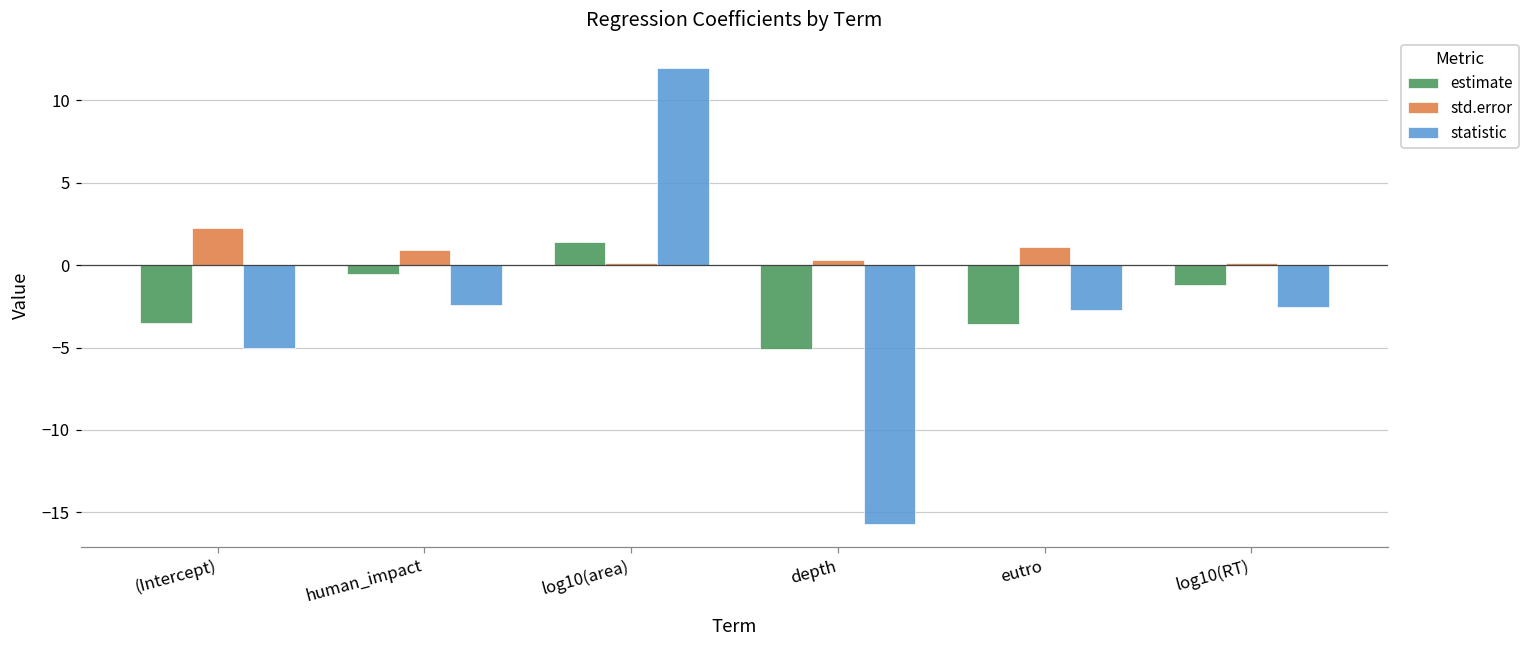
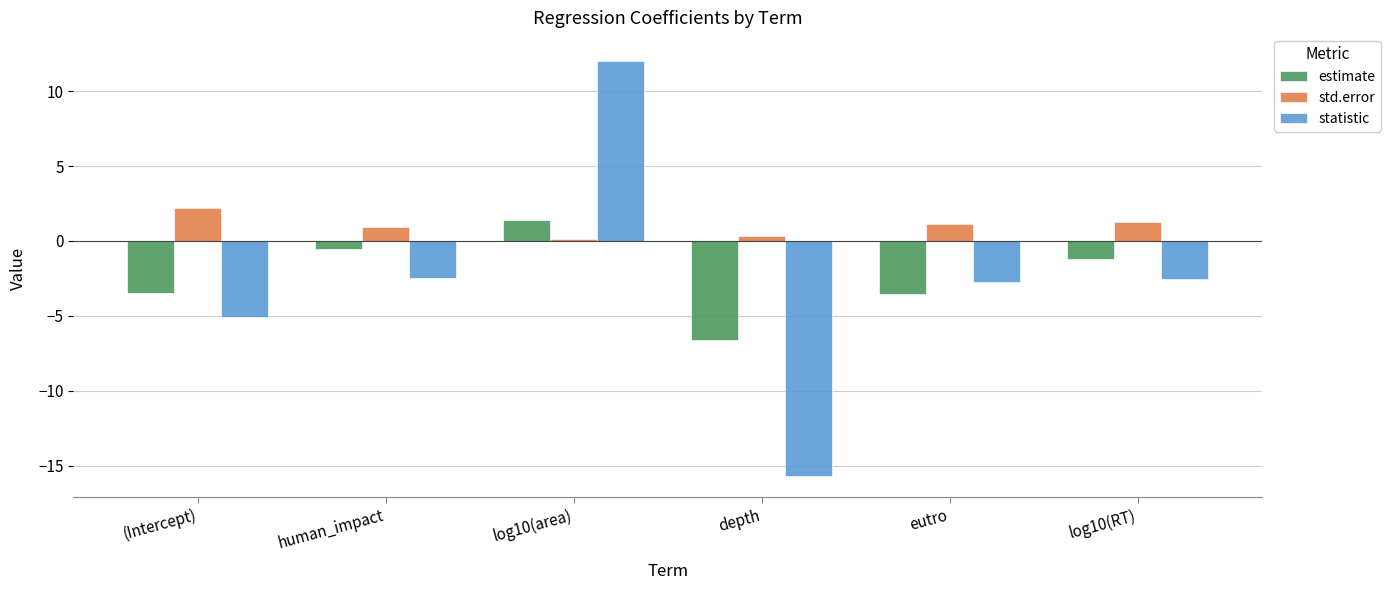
  {
    "estimate": {
      "(Intercept)": -3.5,
      "human_impact": -0.5,
      "log10(area)": 1.4,
-     "depth": -5.1,
+     "depth": -6.6,
      "eutro": -3.6,
      "log10(RT)": -1.2
    },
    "std.error": {
      "(Intercept)": 2.2,
      "human_impact": 0.9,
      "depth": 0.3,
      "eutro": 1.1,
-     "log10(RT)": 0.1
+     "log10(RT)": 1.3
    },
    "statistic": {
      "(Intercept)": -5.0,
      "human_impact": -2.4,
      "log10(area)": 12.0,
      "depth": -15.7,
      "eutro": -2.7,
      "log10(RT)": -2.5
    }
  }
